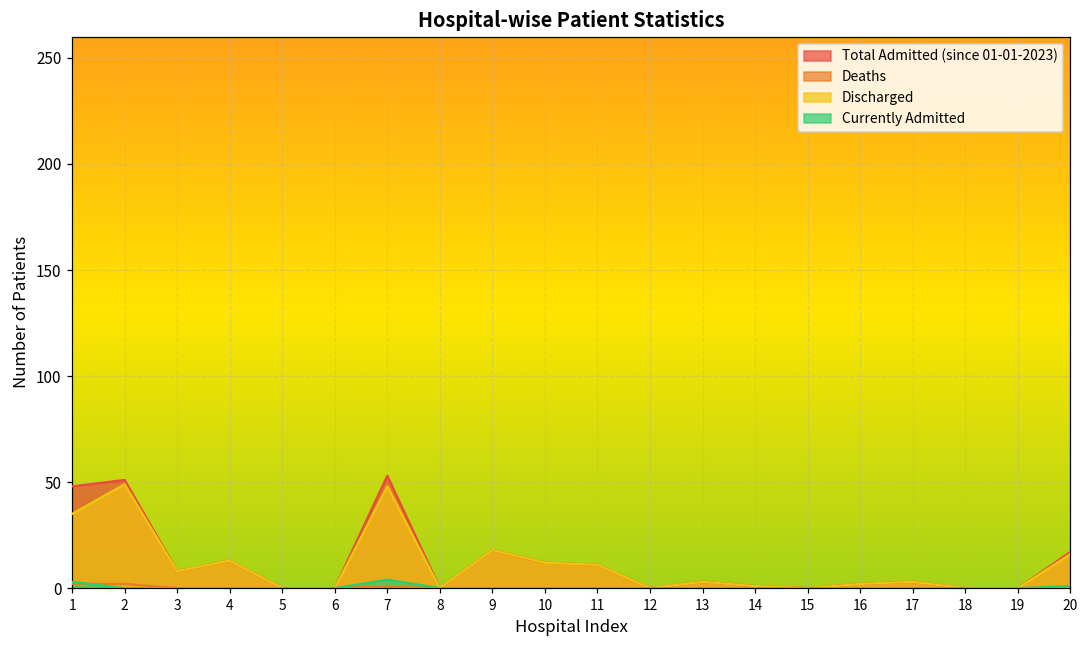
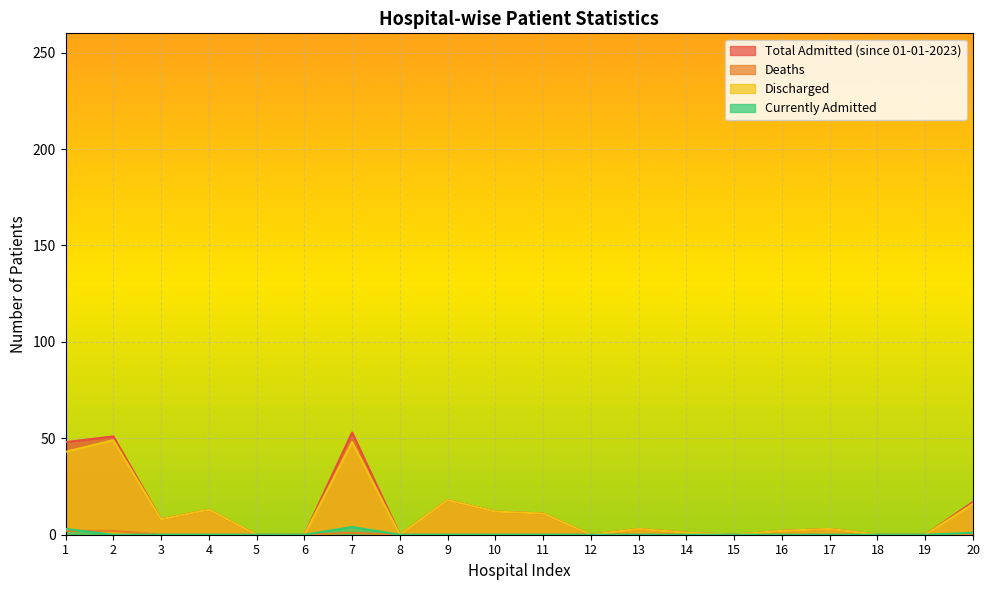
  {
    "Discharged": {
-     "1": 35,
+     "1": 43,
      "2": 49,
      "7": 48
    },
    "Currently Admitted": {
      "2": 0,
      "7": 4
    }
  }
